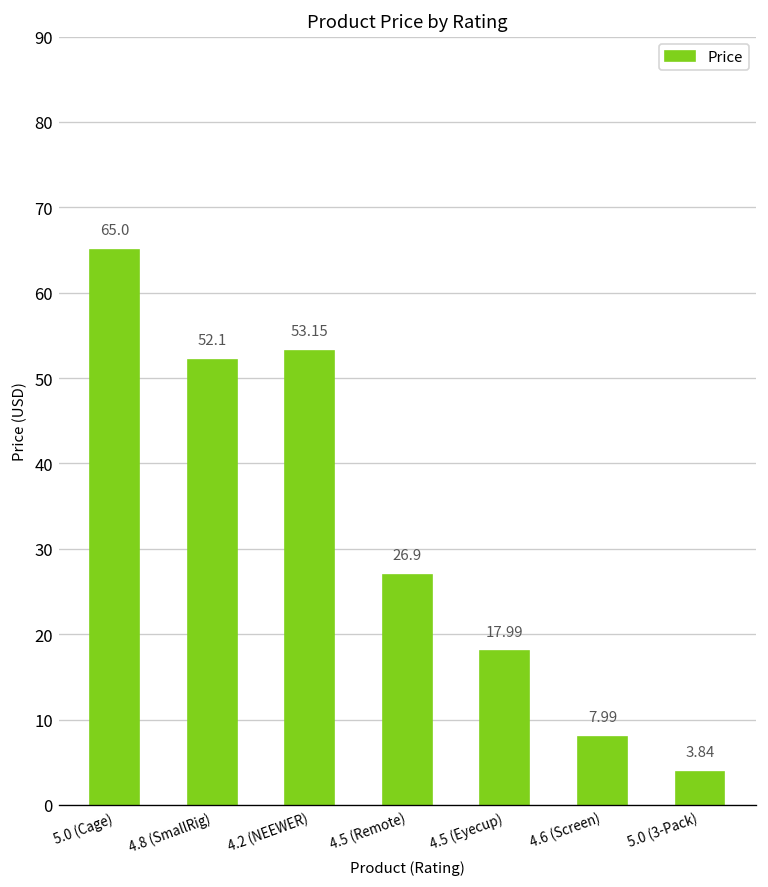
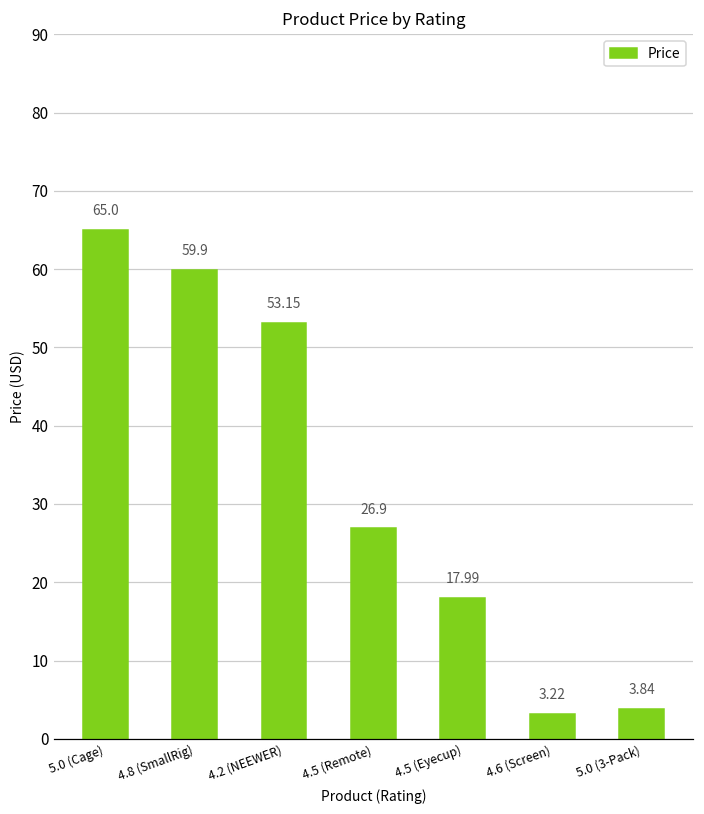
  {
    "5.0 (Cage)": 65.0,
-   "4.8 (SmallRig)": 52.1,
+   "4.8 (SmallRig)": 59.9,
    "4.2 (NEEWER)": 53.15,
    "4.5 (Remote)": 26.9,
    "4.5 (Eyecup)": 17.99,
-   "4.6 (Screen)": 7.99,
+   "4.6 (Screen)": 3.22,
    "5.0 (3-Pack)": 3.84
  }
